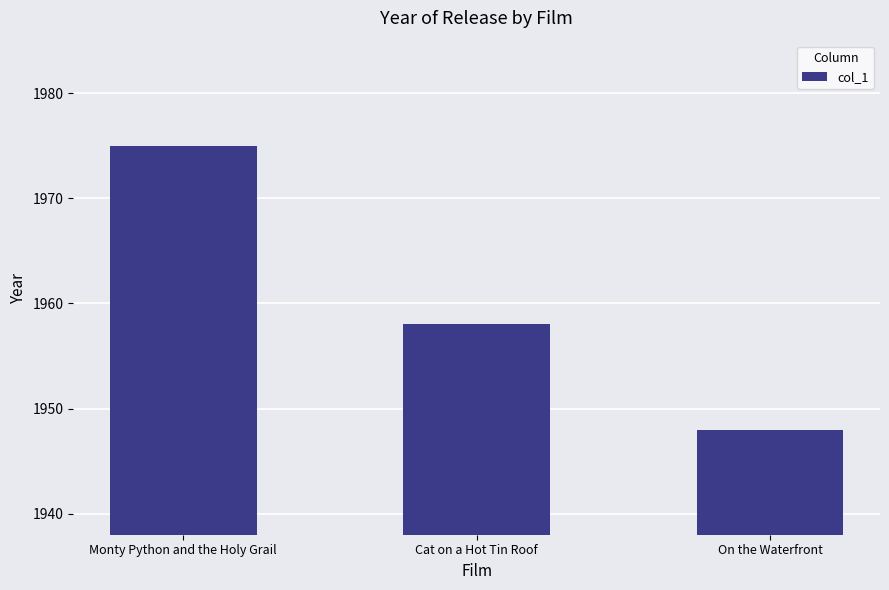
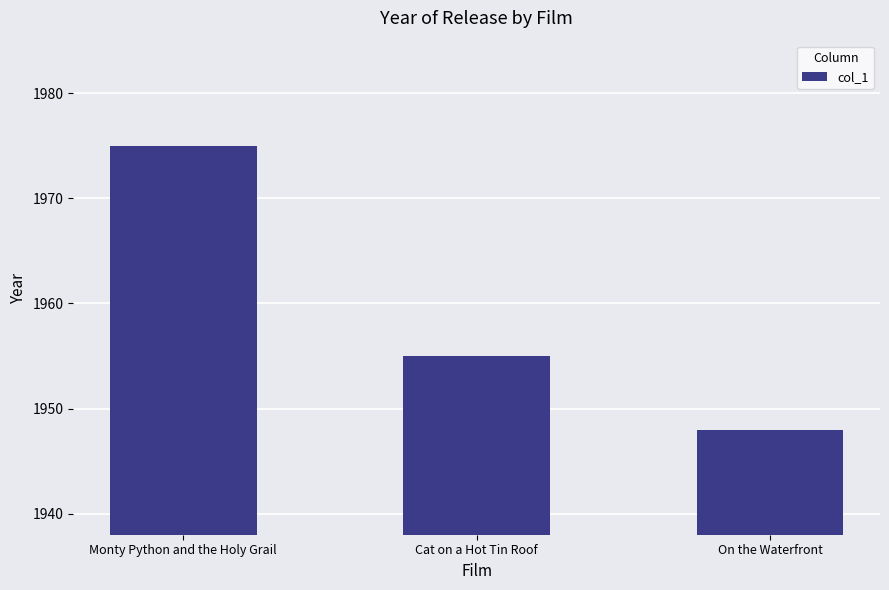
  {
    "Monty Python and the Holy Grail": 1975,
-   "Cat on a Hot Tin Roof": 1958,
+   "Cat on a Hot Tin Roof": 1955,
    "On the Waterfront": 1948
  }
